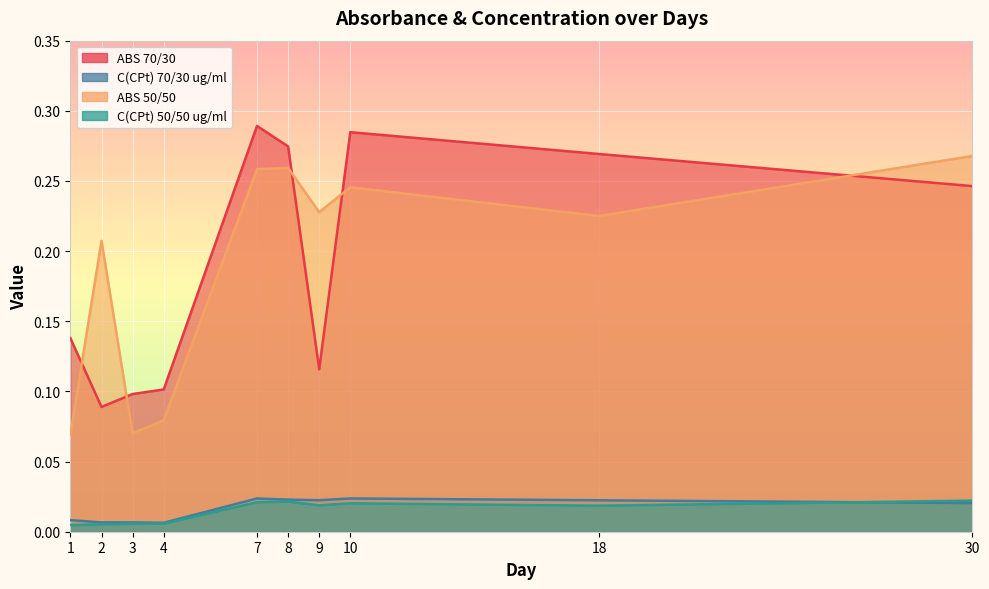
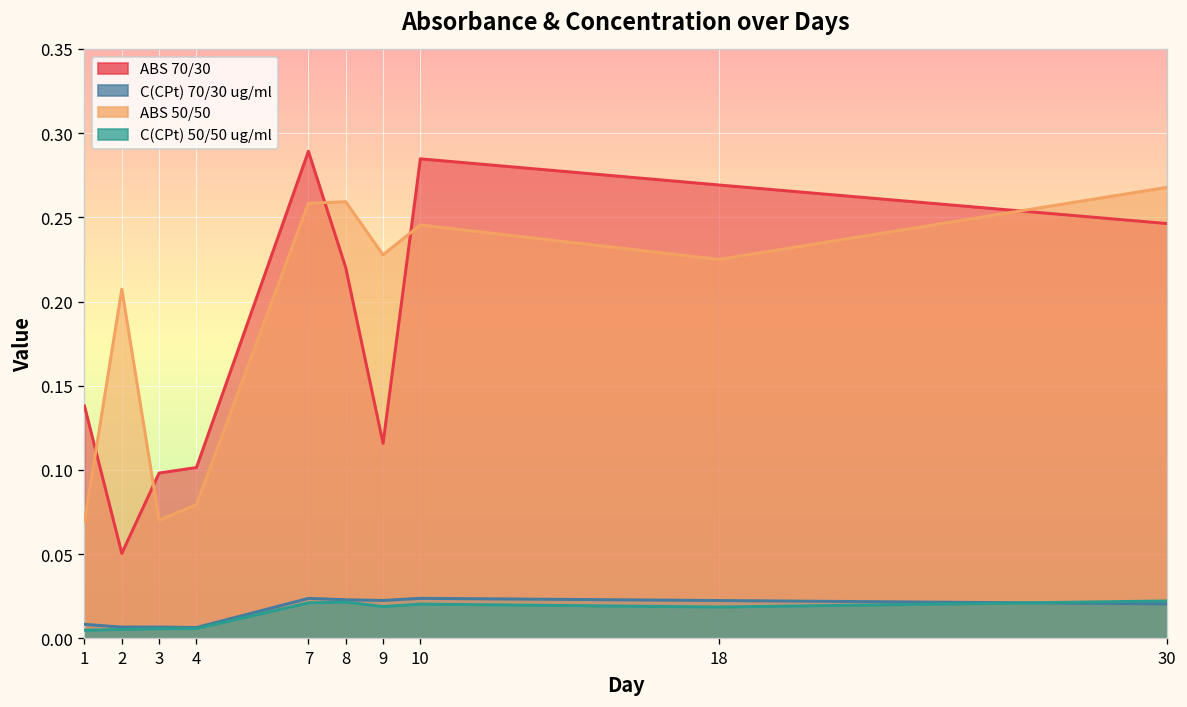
  {
    "ABS 70/30": {
      "1": 0.138,
-     "2": 0.089,
+     "2": 0.050,
      "3": 0.098,
      "4": 0.101,
      "7": 0.289,
-     "8": 0.275,
+     "8": 0.220,
      "9": 0.116,
      "10": 0.285,
      "18": 0.269,
      "30": 0.246
    },
    "ABS 50/50": {
      "1": 0.069,
      "2": 0.207,
      "3": 0.070,
      "4": 0.079,
      "7": 0.258,
      "8": 0.259,
      "9": 0.228,
      "10": 0.245,
      "18": 0.225,
      "30": 0.268
    }
  }
